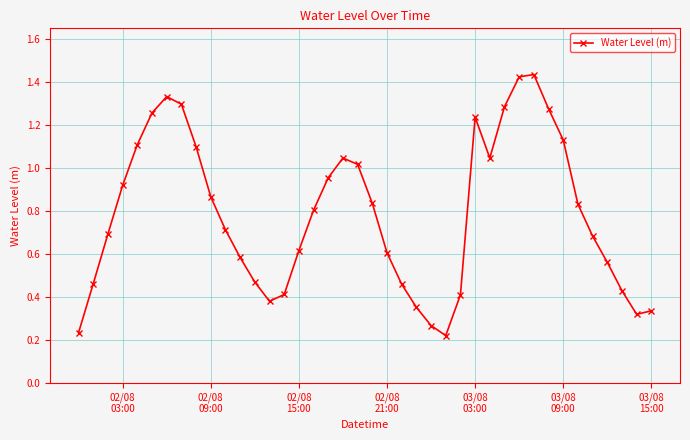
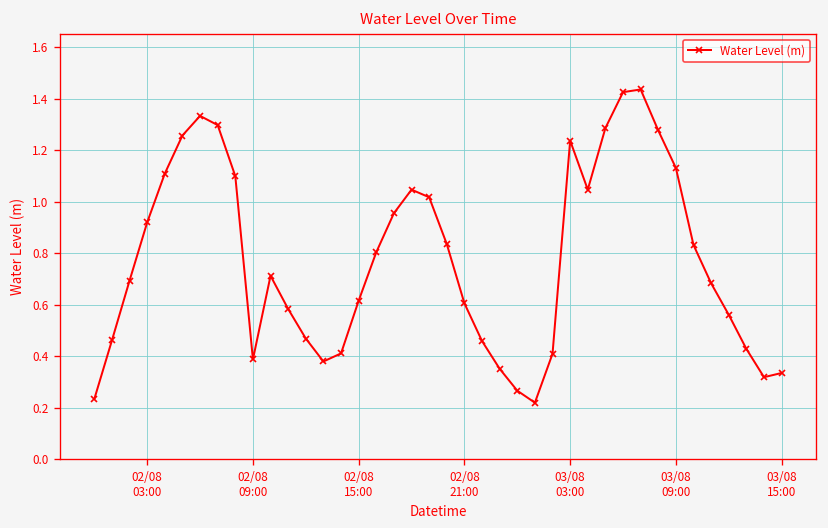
  {
    "02/08 03:00": 0.92,
-   "02/08 09:00": 0.87,
+   "02/08 09:00": 0.39,
    "02/08 15:00": 0.62,
    "02/08 21:00": 0.61,
    "03/08 03:00": 1.24,
    "03/08 09:00": 1.13,
    "03/08 15:00": 0.33
  }
